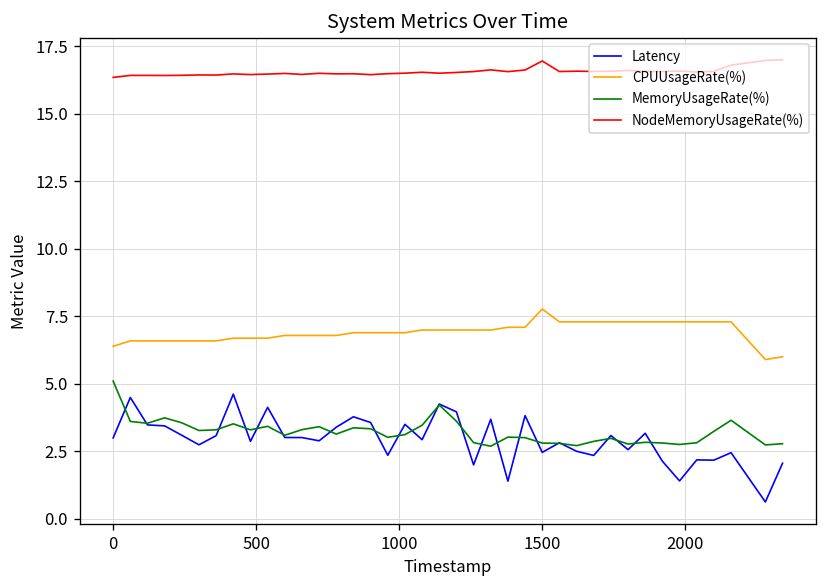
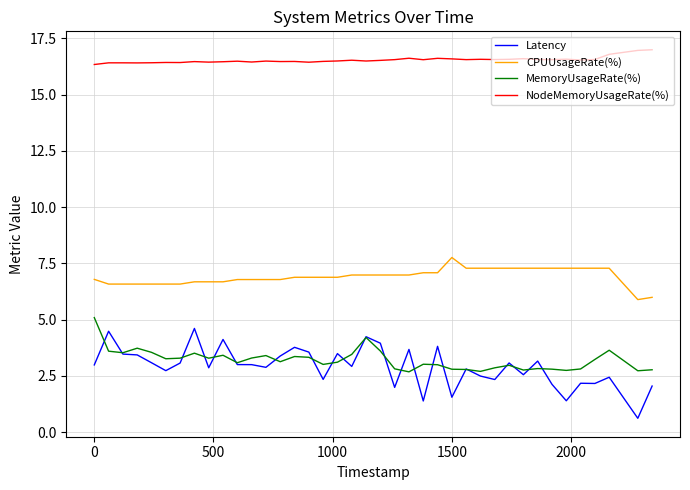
  {
    "Latency": {
      "0": 3.0,
-     "1500": 2.5
+     "1500": 1.6
    },
    "CPUUsageRate(%)": {
-     "0": 6.4,
+     "0": 6.8,
      "1500": 7.8
    },
    "MemoryUsageRate(%)": {
      "0": 5.1,
      "1500": 2.8
    },
    "NodeMemoryUsageRate(%)": {
      "0": 16.3,
-     "1500": 16.9
+     "1500": 16.6
    }
  }
